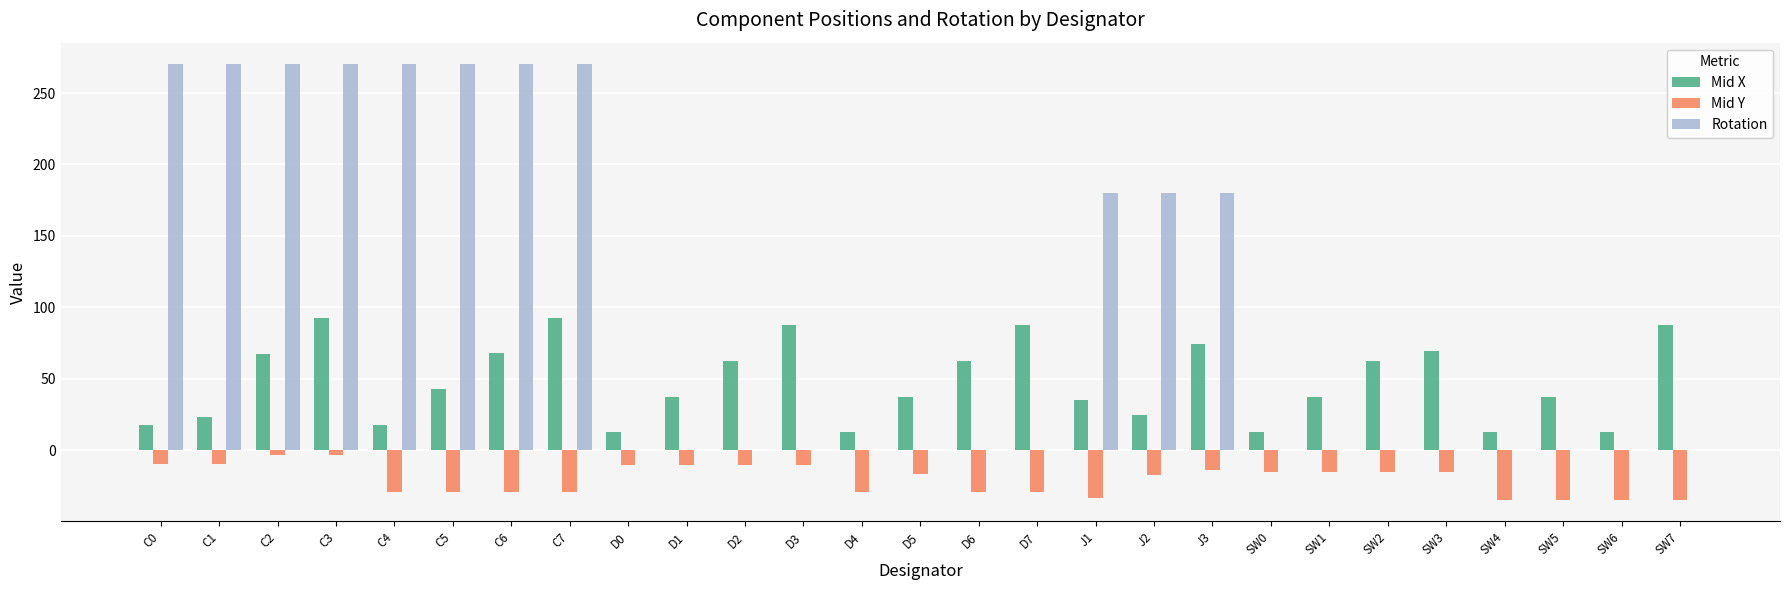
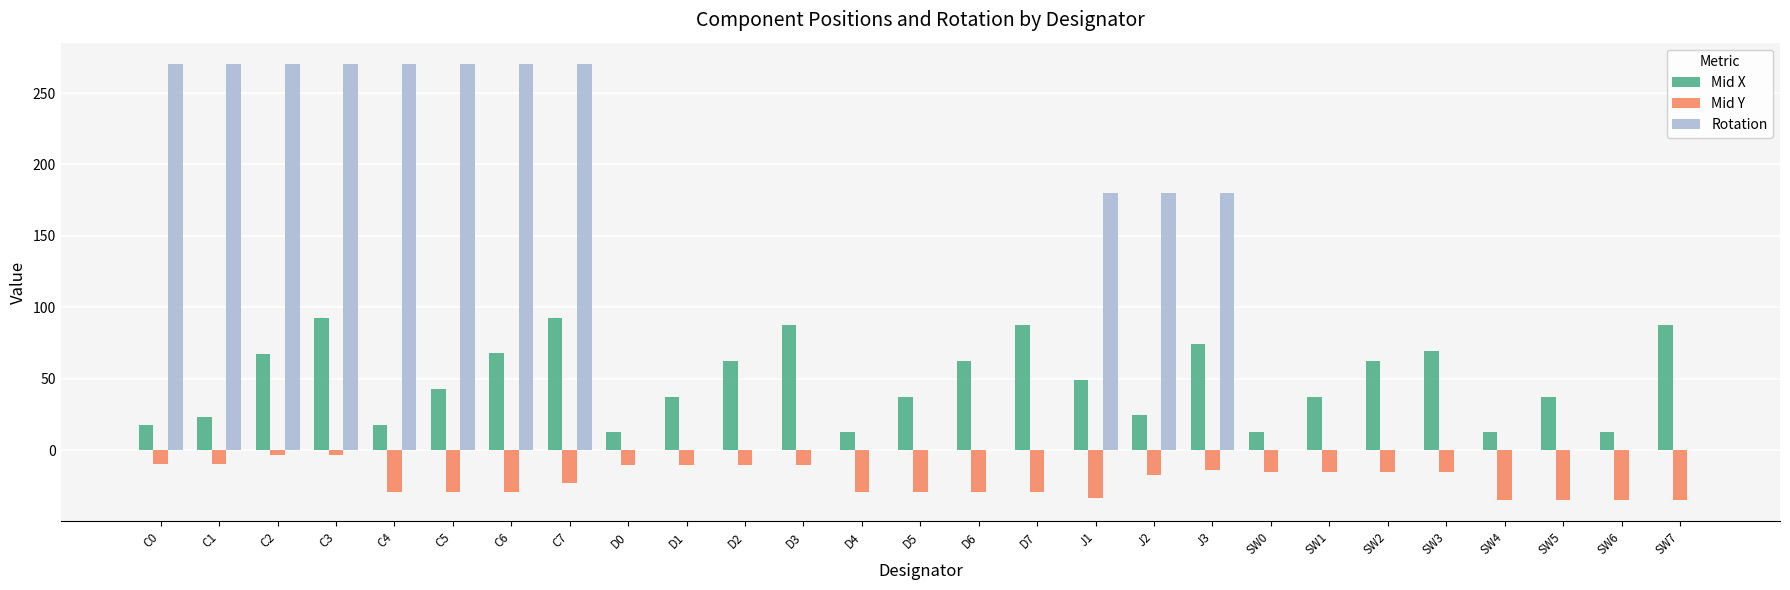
  {
    "Mid X": {
      "C0": 18,
      "C1": 23,
      "C2": 67,
      "C3": 93,
      "C4": 18,
      "C5": 43,
      "C6": 68,
      "C7": 93,
      "D0": 13,
      "D1": 38,
      "D2": 63,
      "D3": 88,
      "D4": 13,
      "D5": 38,
      "D6": 63,
      "D7": 88,
-     "J1": 35,
+     "J1": 49,
      "J2": 25,
      "J3": 74,
      "SW0": 13,
      "SW1": 38,
      "SW2": 63,
      "SW3": 69,
      "SW4": 13,
      "SW5": 38,
      "SW6": 13,
      "SW7": 88
    },
    "Mid Y": {
      "C0": -10,
      "C1": -10,
      "C2": -4,
      "C3": -3,
      "C4": -29,
      "C5": -29,
      "C6": -29,
-     "C7": -29,
+     "C7": -23,
      "D0": -10,
      "D1": -10,
      "D2": -10,
      "D3": -10,
      "D4": -29,
-     "D5": -17,
+     "D5": -29,
      "D6": -29,
      "D7": -29,
      "J1": -34,
      "J2": -18,
      "J3": -14,
      "SW0": -16,
      "SW1": -16,
      "SW2": -16,
      "SW3": -16,
      "SW4": -35,
      "SW5": -35,
      "SW6": -35,
      "SW7": -35
    },
    "Rotation": {
      "C0": 270,
      "C1": 270,
      "C2": 270,
      "C3": 270,
      "C4": 270,
      "C5": 270,
      "C6": 270,
      "C7": 270,
      "D0": 0,
      "D1": 0,
      "D2": 0,
      "D3": 0,
      "D4": 0,
      "D5": 0,
      "D6": 0,
      "D7": 0,
      "J1": 180,
      "J2": 180,
      "J3": 180,
      "SW0": 0,
      "SW1": 0,
      "SW2": 0,
      "SW3": 0,
      "SW4": 0,
      "SW5": 0,
      "SW6": 0,
      "SW7": 0
    }
  }
